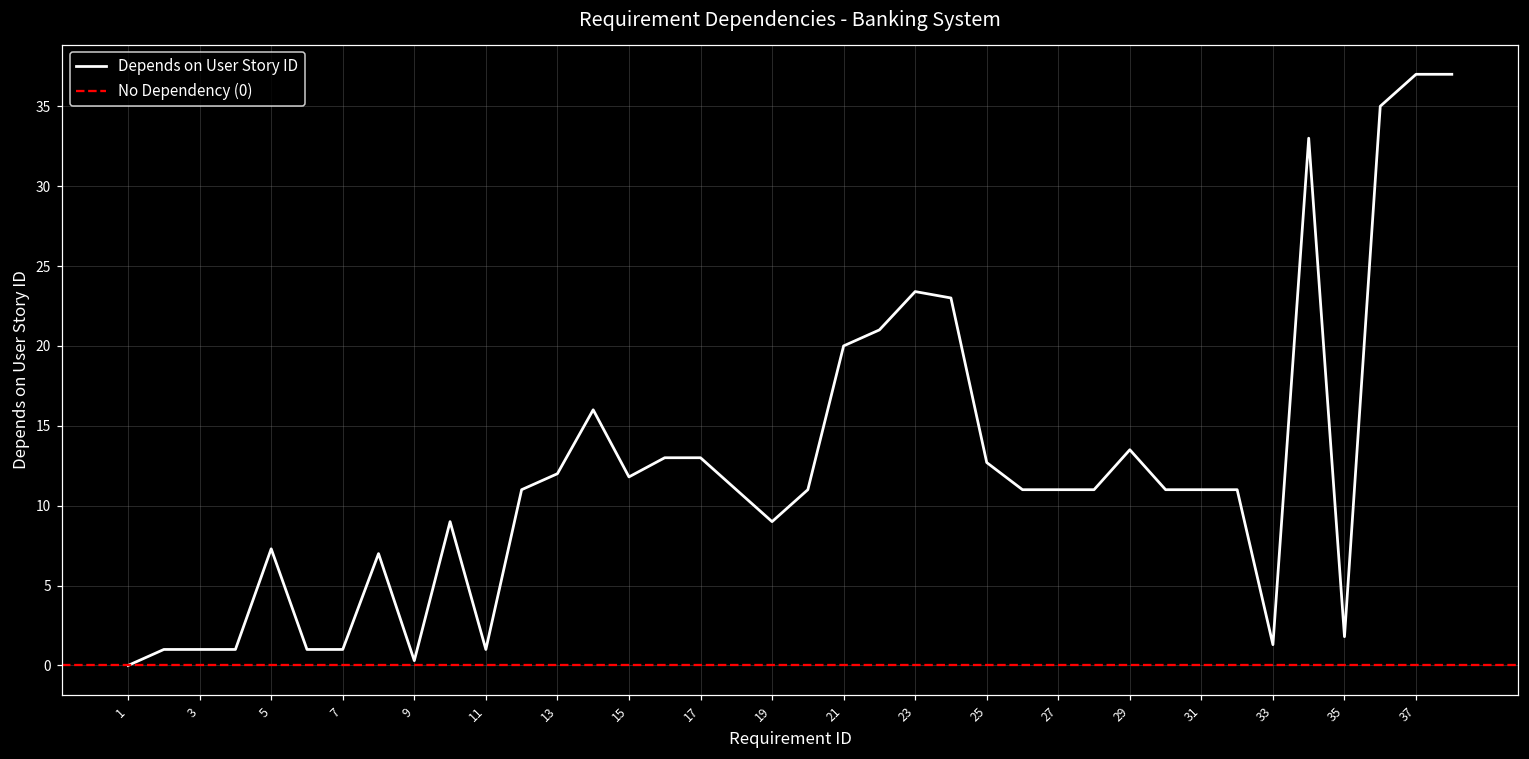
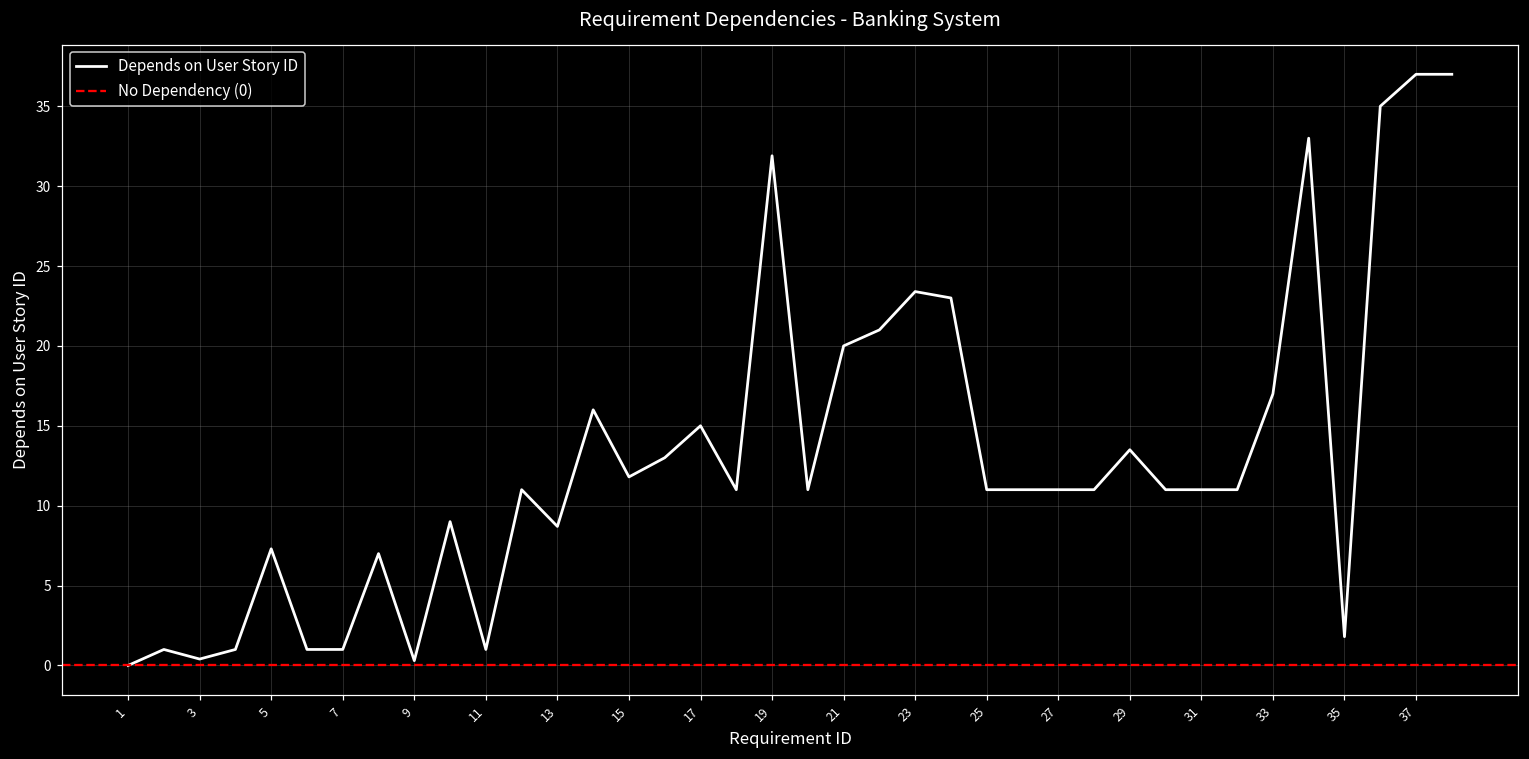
  {
    "1": 0.0,
-   "3": 1.0,
+   "3": 0.4,
    "5": 7.3,
    "7": 1.0,
    "9": 0.3,
    "11": 1.0,
-   "13": 12.0,
+   "13": 8.7,
    "15": 11.8,
-   "17": 13,
-   "19": 9.0,
+   "17": 15,
+   "19": 31.9,
    "21": 20.0,
    "23": 23.4,
-   "25": 12.7,
+   "25": 11.0,
    "27": 11.0,
    "29": 13.5,
    "31": 11.0,
-   "33": 1.3,
+   "33": 17.0,
    "35": 1.8,
    "37": 37.0
  }
